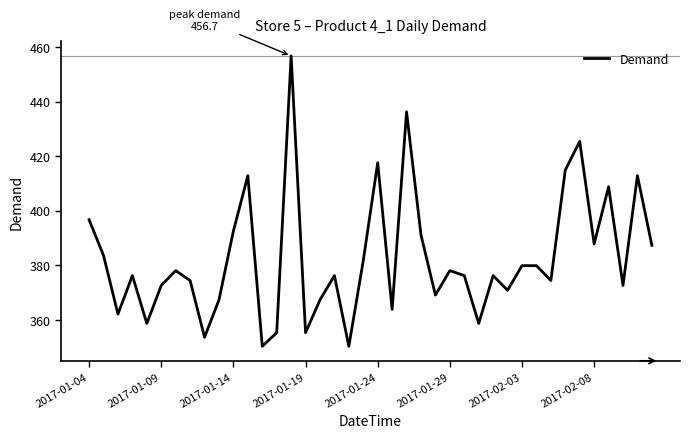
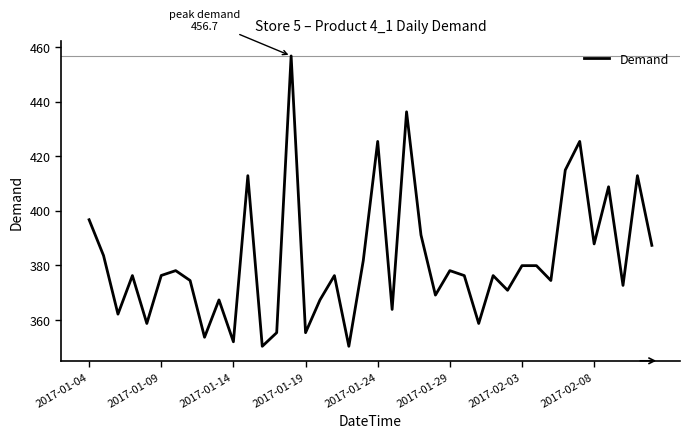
  {
    "2017-01-04": 397,
-   "2017-01-09": 373,
-   "2017-01-14": 393,
+   "2017-01-09": 376,
+   "2017-01-14": 352,
    "2017-01-19": 355,
-   "2017-01-24": 418,
+   "2017-01-24": 425,
    "2017-01-29": 378,
    "2017-02-03": 380,
    "2017-02-08": 388
  }
